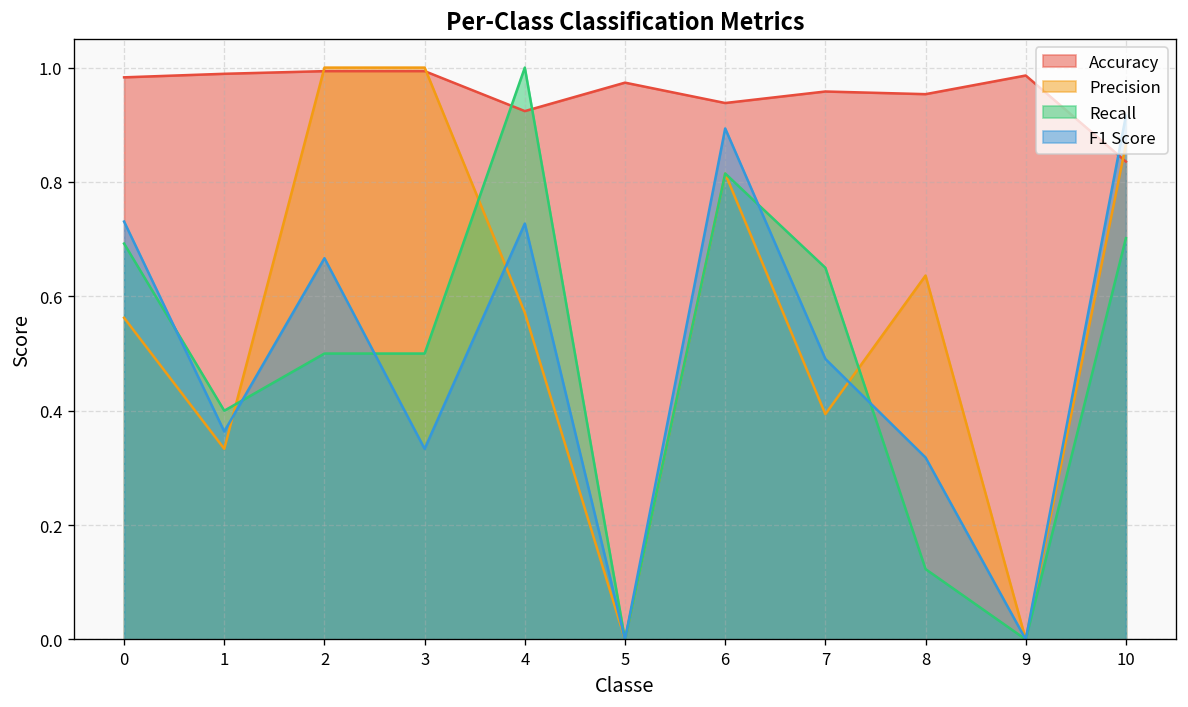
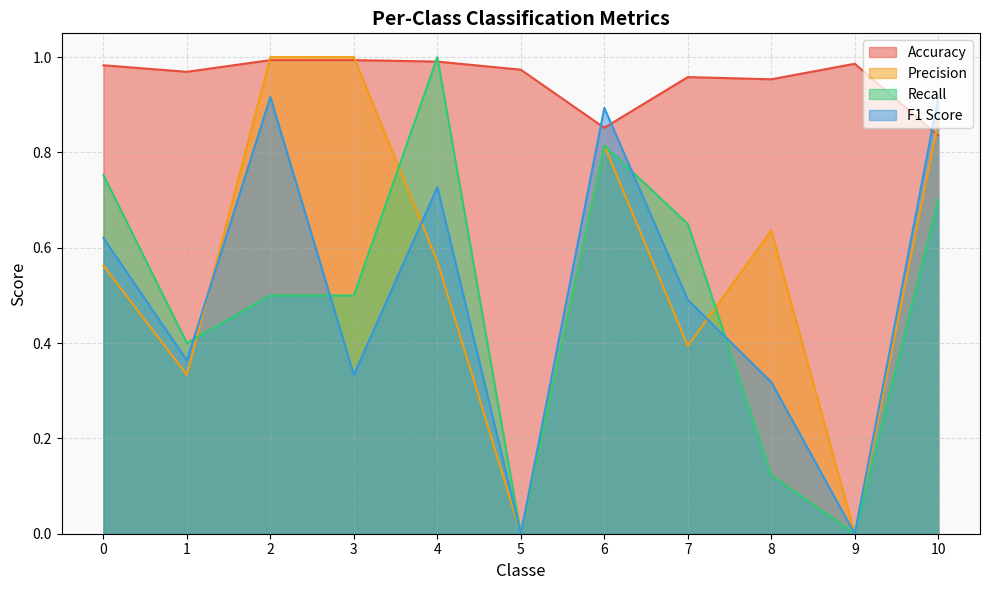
  {
    "Accuracy": {
      "0": 0.98,
-     "1": 0.99,
+     "1": 0.97,
      "2": 0.99,
      "3": 0.99,
-     "4": 0.92,
+     "4": 0.99,
      "5": 0.97,
-     "6": 0.94,
+     "6": 0.85,
      "7": 0.96,
      "8": 0.95,
      "9": 0.99,
      "10": 0.84
    },
    "Precision": {
      "0": 0.56,
      "1": 0.33,
      "2": 1.00,
      "3": 1.00,
      "4": 0.57,
      "7": 0.39,
      "8": 0.64
    },
    "Recall": {
-     "0": 0.69,
+     "0": 0.75,
      "1": 0.40,
      "2": 0.50,
      "3": 0.50,
      "4": 1.00,
      "7": 0.65,
      "8": 0.12,
      "10": 0.70
    },
    "F1 Score": {
-     "0": 0.73,
+     "0": 0.62,
      "1": 0.36,
-     "2": 0.67,
+     "2": 0.92,
      "3": 0.33,
      "4": 0.73,
      "6": 0.89,
      "7": 0.49,
      "8": 0.32
    }
  }
